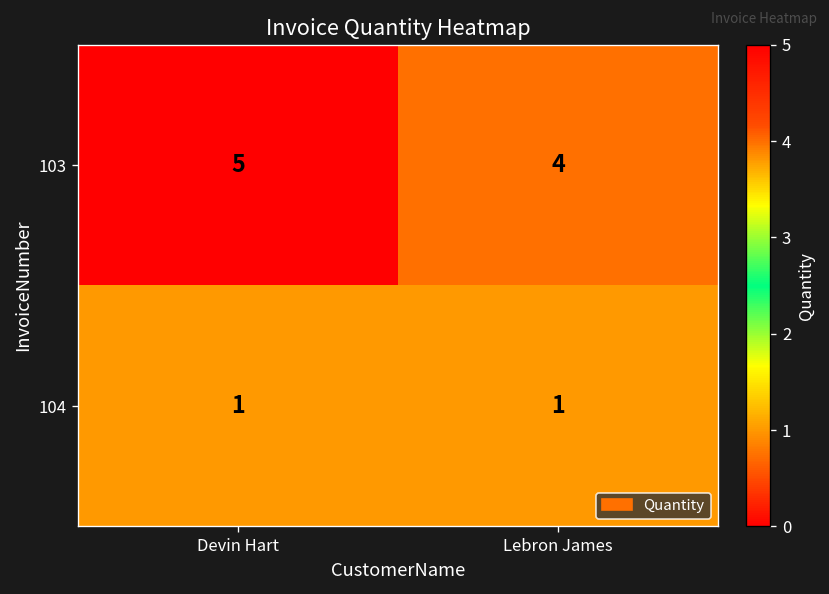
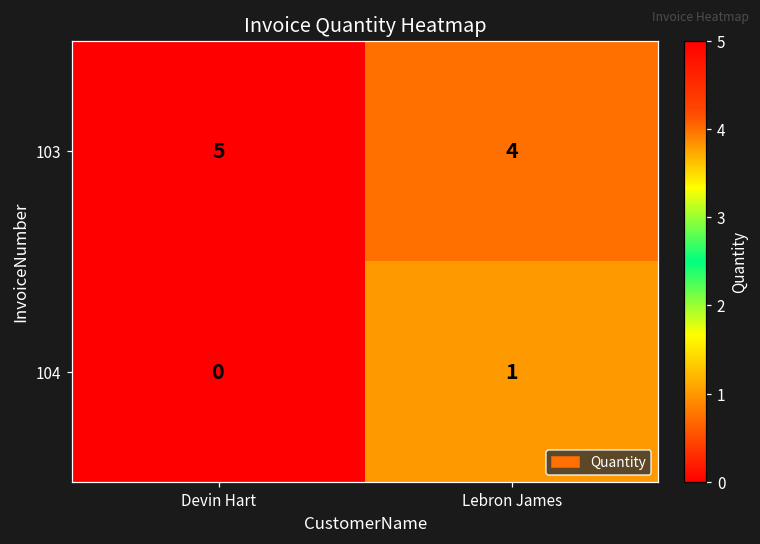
  {
    "103": {
      "Devin Hart": 5,
      "Lebron James": 4
    },
    "104": {
-     "Devin Hart": 1,
+     "Devin Hart": 0,
      "Lebron James": 1
    }
  }
